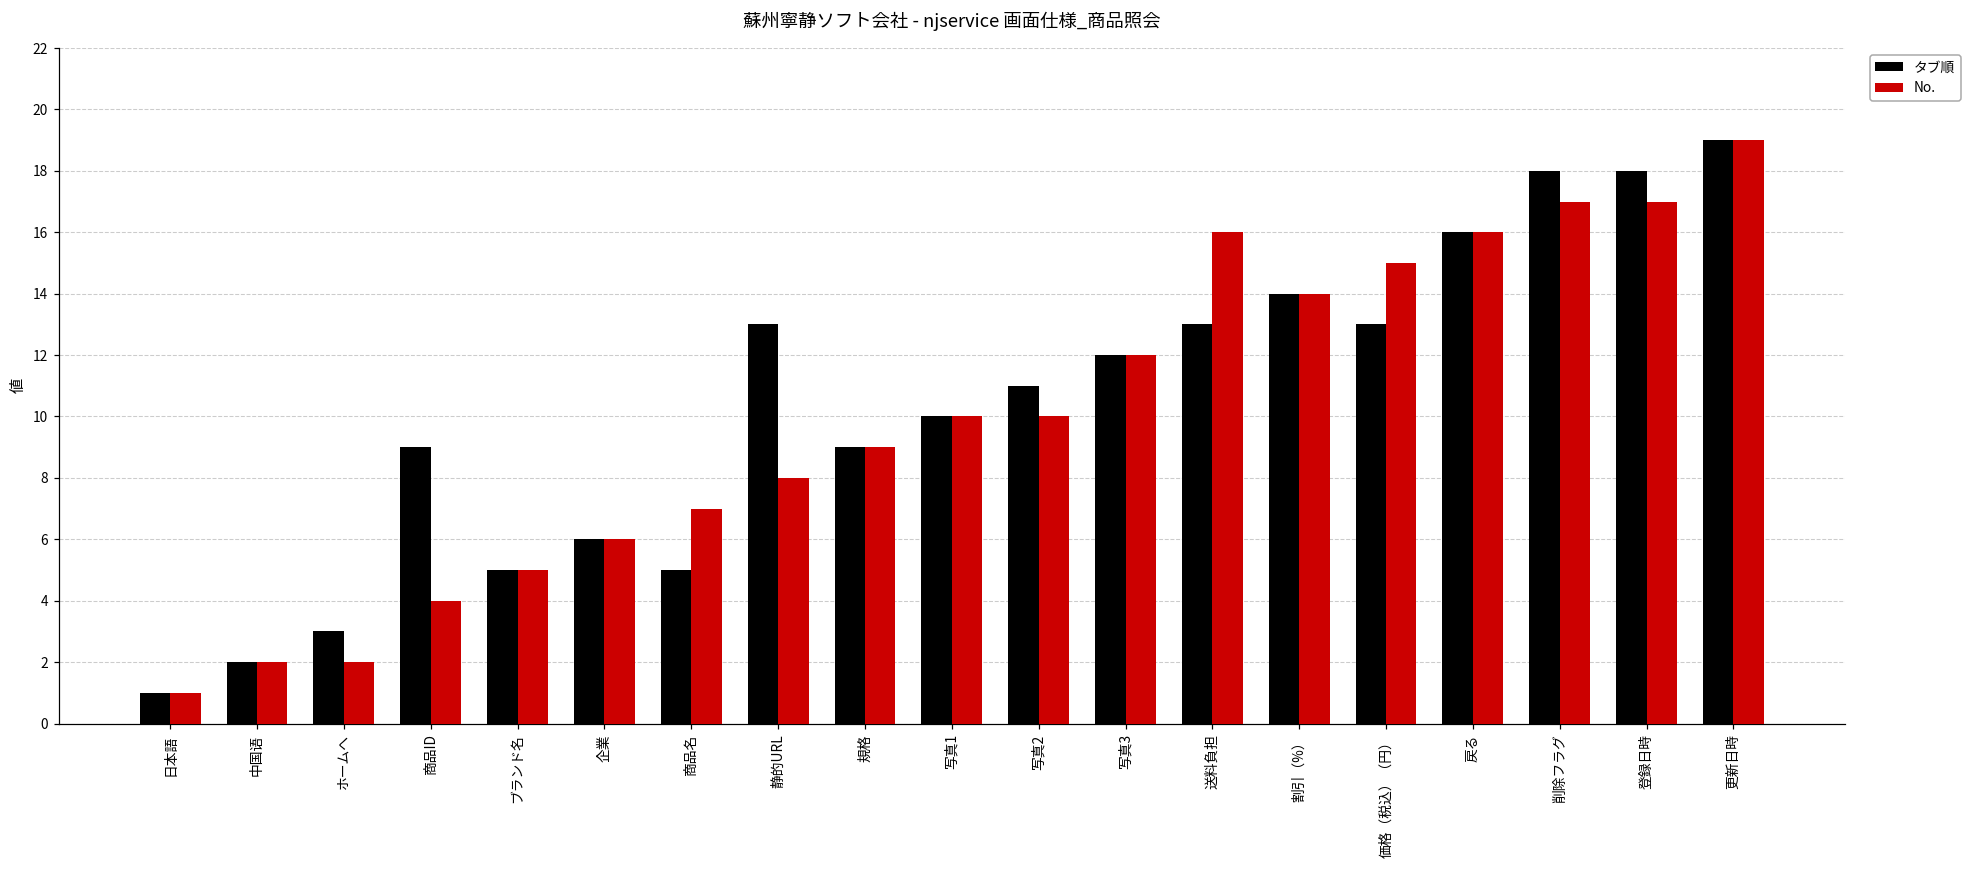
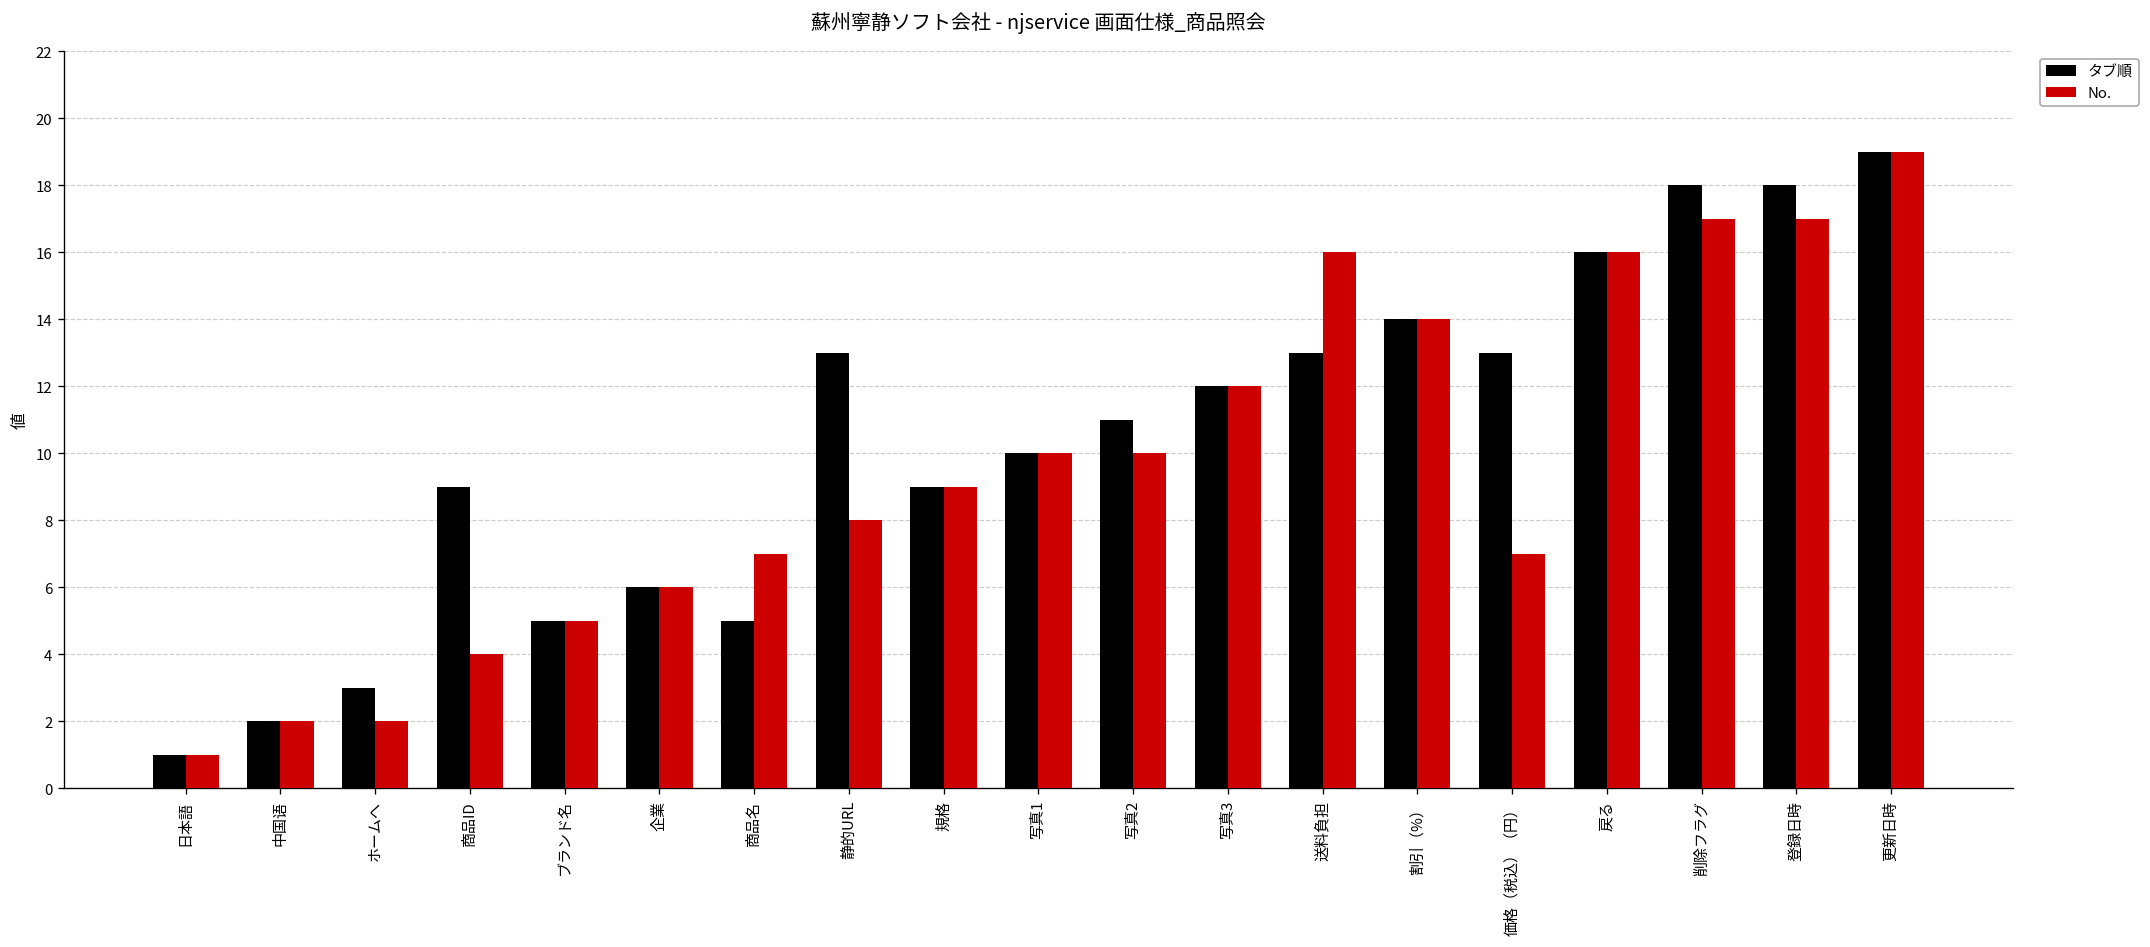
  {
    "タブ順": {
      "日本語": 1,
      "中国语": 2,
      "ホームへ": 3,
      "商品ID": 9,
      "ブランド名": 5,
      "企業": 6,
      "商品名": 5,
      "静的URL": 13,
      "規格": 9,
      "写真1": 10,
      "写真2": 11,
      "写真3": 12,
      "送料負担": 13,
      "割引（%）": 14,
      "価格（税込）（円）": 13,
      "戻る": 16,
      "削除フラグ": 18,
      "登録日時": 18,
      "更新日時": 19
    },
    "No.": {
      "日本語": 1,
      "中国语": 2,
      "ホームへ": 2,
      "商品ID": 4,
      "ブランド名": 5,
      "企業": 6,
      "商品名": 7,
      "静的URL": 8,
      "規格": 9,
      "写真1": 10,
      "写真2": 10,
      "写真3": 12,
      "送料負担": 16,
      "割引（%）": 14,
-     "価格（税込）（円）": 15,
+     "価格（税込）（円）": 7,
      "戻る": 16,
      "削除フラグ": 17,
      "登録日時": 17,
      "更新日時": 19
    }
  }
